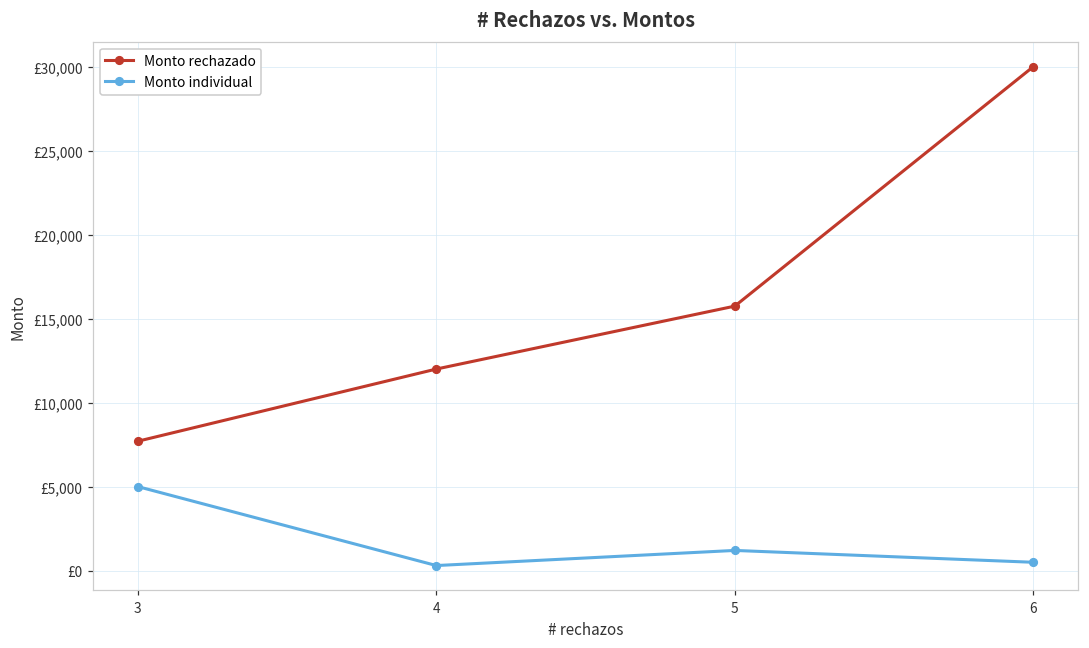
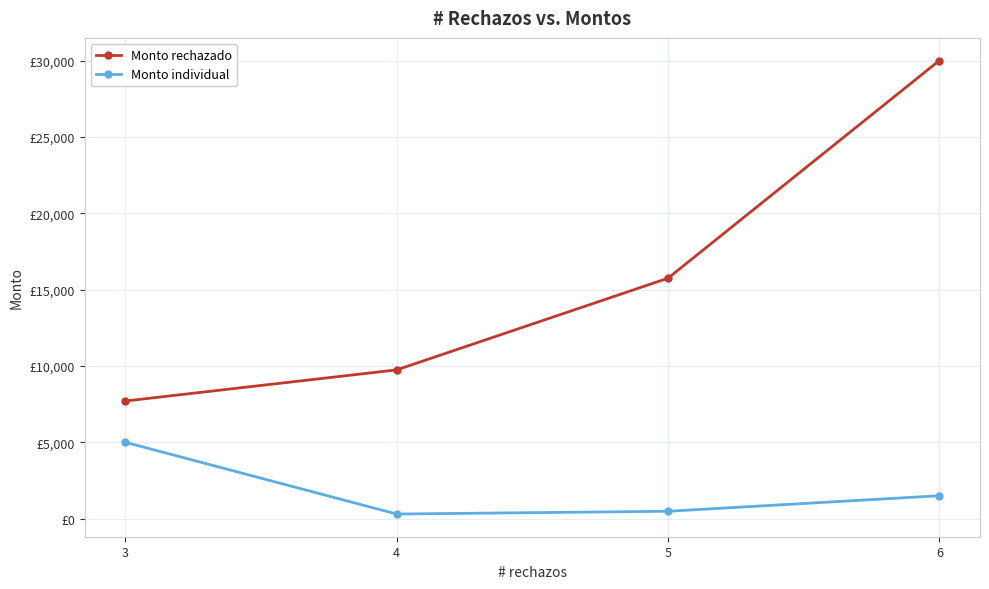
  {
    "Monto rechazado": {
      "3": "£7,700",
-     "4": "£12,000",
+     "4": "£9,700",
      "5": "£15,700",
      "6": "£30,000"
    },
    "Monto individual": {
      "3": "£5,000",
      "4": "£300",
-     "5": "£1,200",
-     "6": "£500"
+     "5": "£500",
+     "6": "£1,500"
    }
  }
